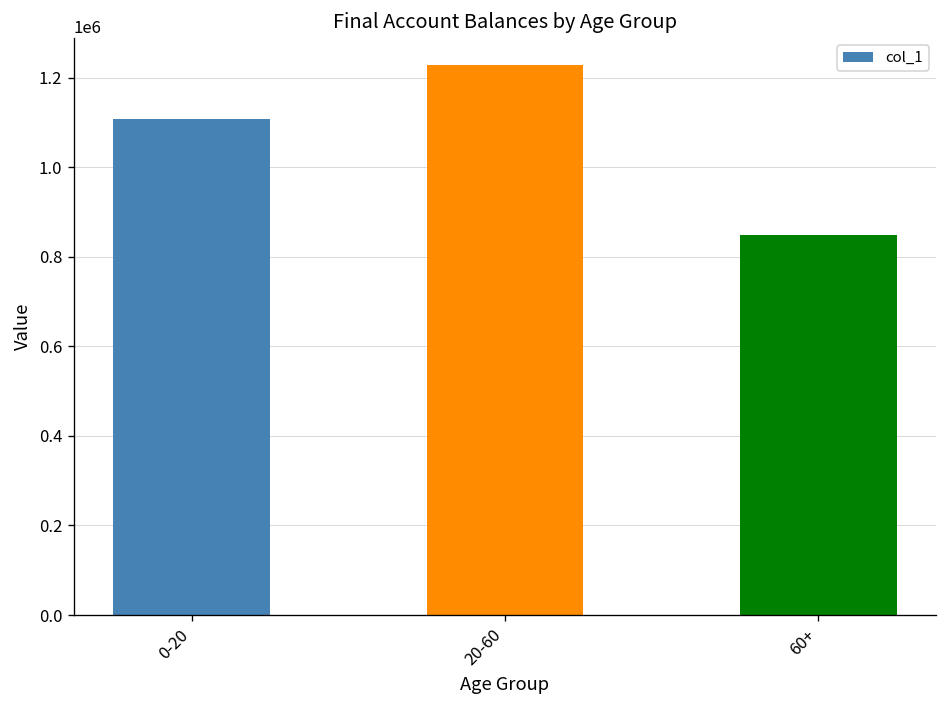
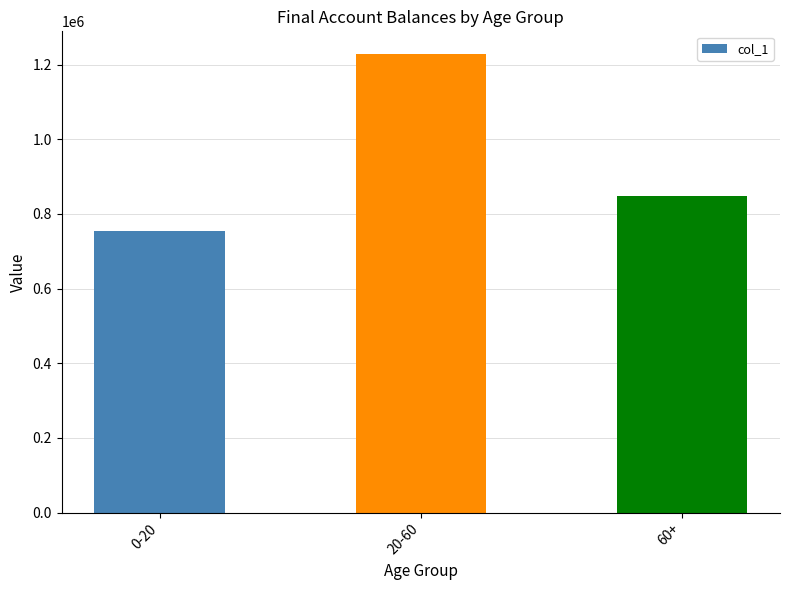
  {
-   "0-20": 1110000,
+   "0-20": 750000,
    "20-60": 1230000,
    "60+": 850000
  }
